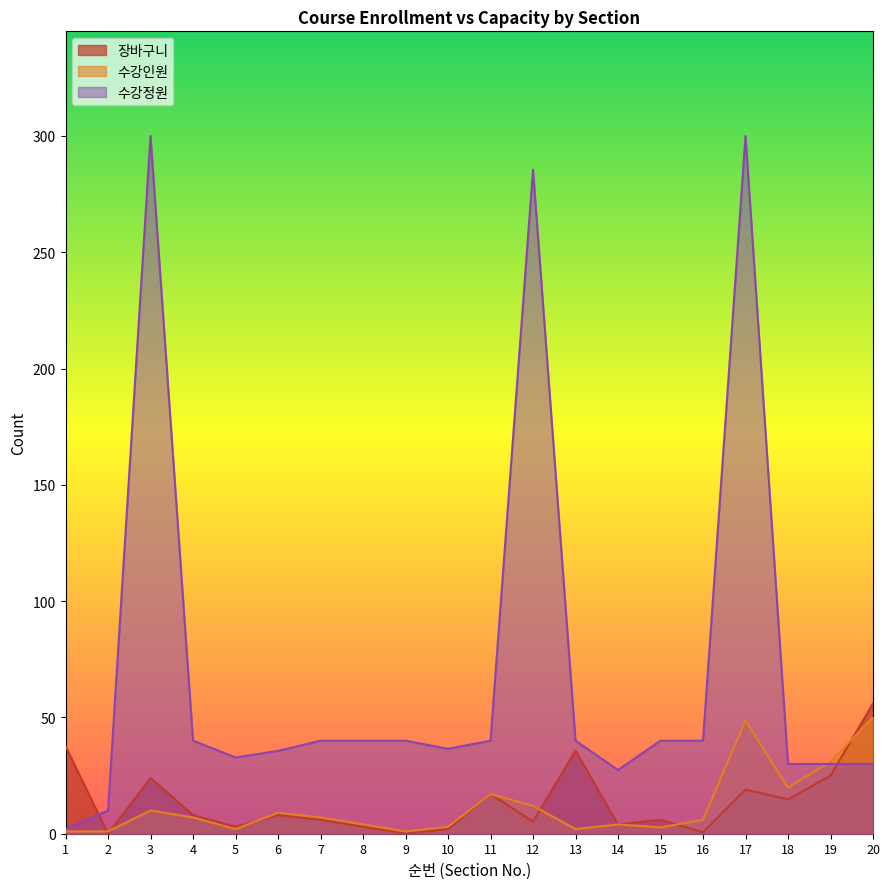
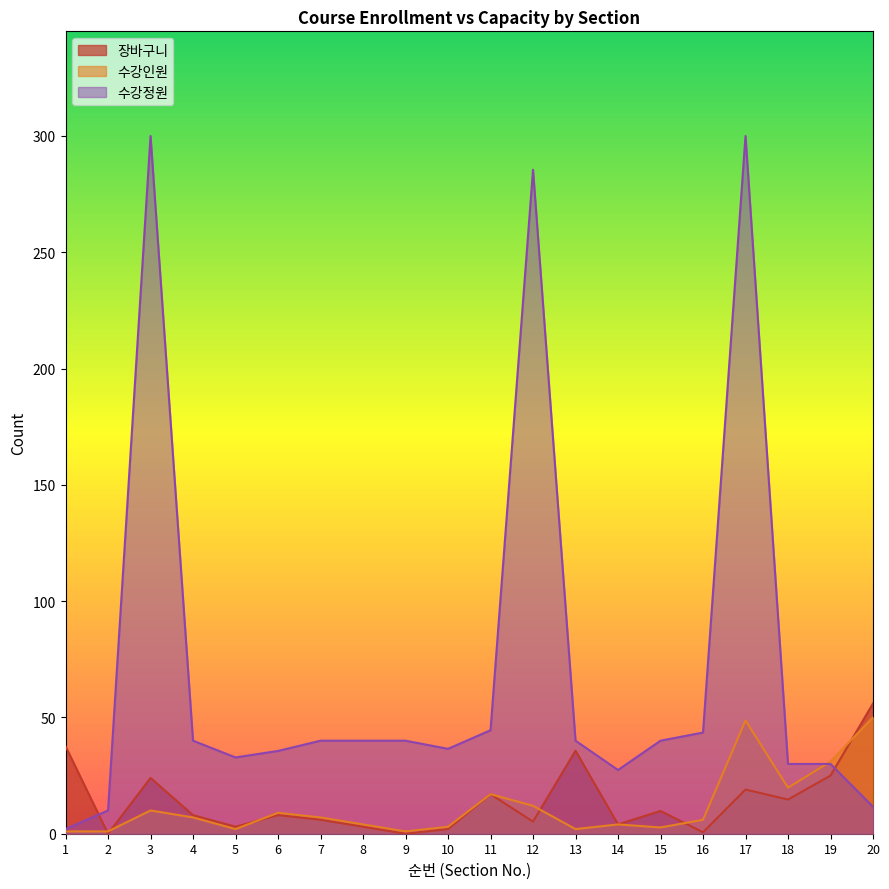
  {
    "장바구니": {
      "1": 38,
      "3": 24,
      "12": 5,
      "13": 36,
-     "15": 6,
+     "15": 10,
      "16": 1,
      "17": 19,
      "18": 15,
      "19": 25,
      "20": 56
    },
    "수강인원": {
      "3": 10,
      "12": 12,
      "13": 2,
      "15": 3,
      "16": 6,
      "17": 49,
      "18": 20,
      "20": 50
    },
    "수강정원": {
      "2": 10,
      "3": 300,
      "4": 40,
      "5": 33,
      "6": 36,
      "7": 40,
      "8": 40,
      "9": 40,
      "10": 37,
-     "11": 40,
+     "11": 45,
      "12": 286,
      "13": 40,
      "14": 27,
      "15": 40,
-     "16": 40,
+     "16": 44,
      "17": 300,
      "18": 30,
-     "20": 30
+     "20": 12
    }
  }
